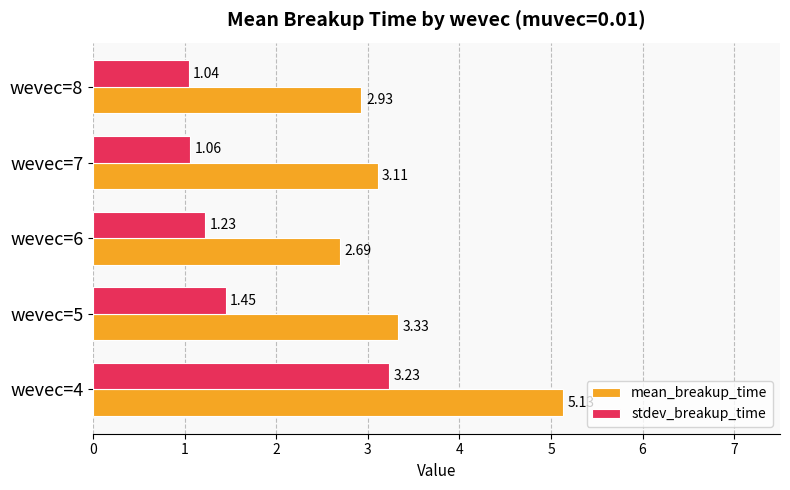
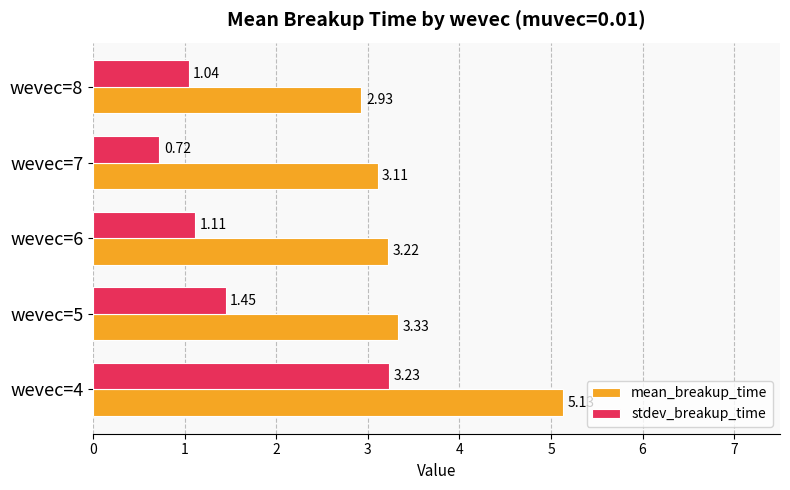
  {
    "mean_breakup_time": {
      "wevec=8": 2.93,
      "wevec=7": 3.11,
-     "wevec=6": 2.69,
+     "wevec=6": 3.22,
      "wevec=5": 3.33
    },
    "stdev_breakup_time": {
      "wevec=8": 1.04,
-     "wevec=7": 1.06,
-     "wevec=6": 1.23,
+     "wevec=7": 0.72,
+     "wevec=6": 1.11,
      "wevec=5": 1.45,
      "wevec=4": 3.23
    }
  }
